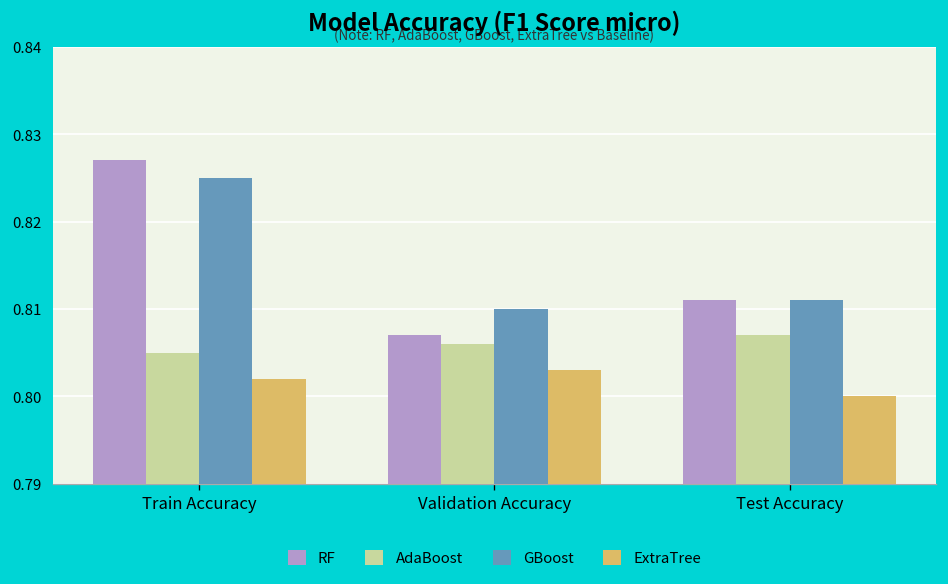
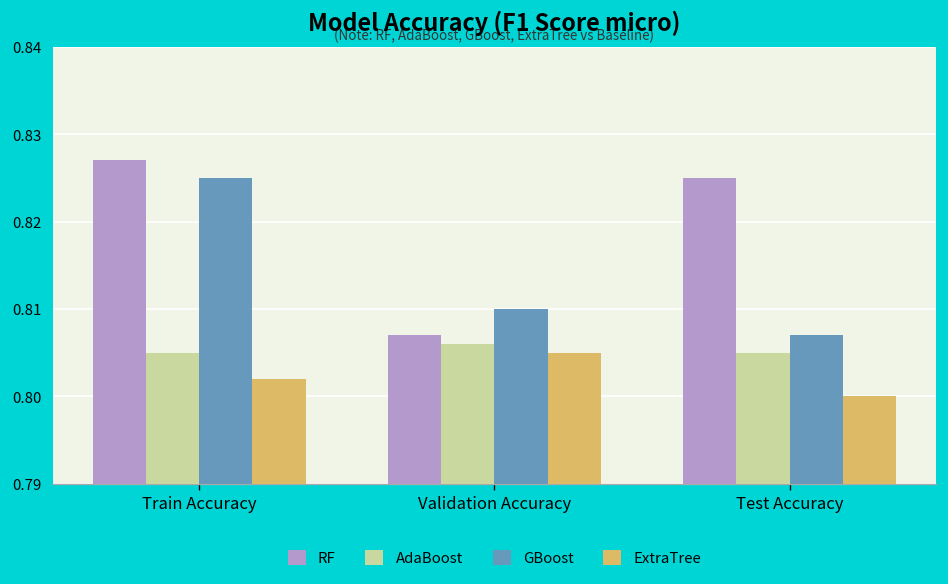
  {
    "RF": {
      "Train Accuracy": 0.827,
      "Validation Accuracy": 0.807,
-     "Test Accuracy": 0.811
+     "Test Accuracy": 0.825
    },
    "AdaBoost": {
      "Train Accuracy": 0.805,
      "Validation Accuracy": 0.806,
-     "Test Accuracy": 0.807
+     "Test Accuracy": 0.805
    },
    "GBoost": {
      "Train Accuracy": 0.825,
      "Validation Accuracy": 0.810,
-     "Test Accuracy": 0.811
+     "Test Accuracy": 0.807
    },
    "ExtraTree": {
      "Train Accuracy": 0.802,
-     "Validation Accuracy": 0.803,
+     "Validation Accuracy": 0.805,
      "Test Accuracy": 0.800
    }
  }
